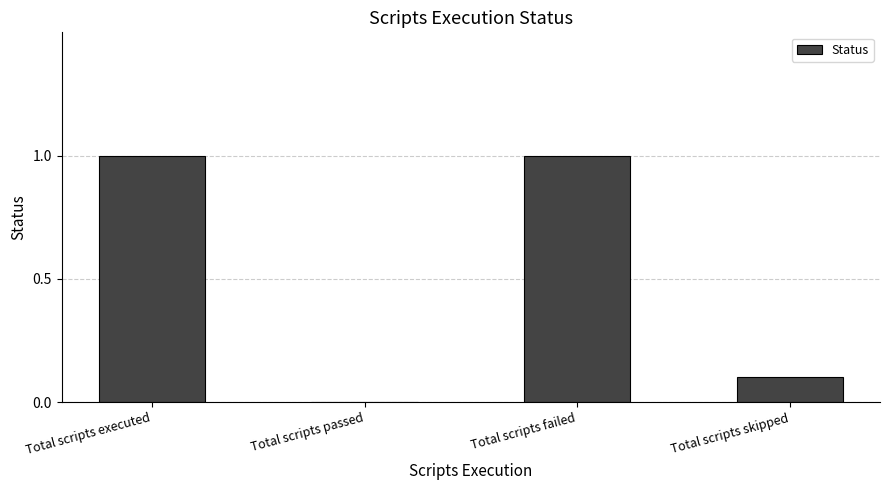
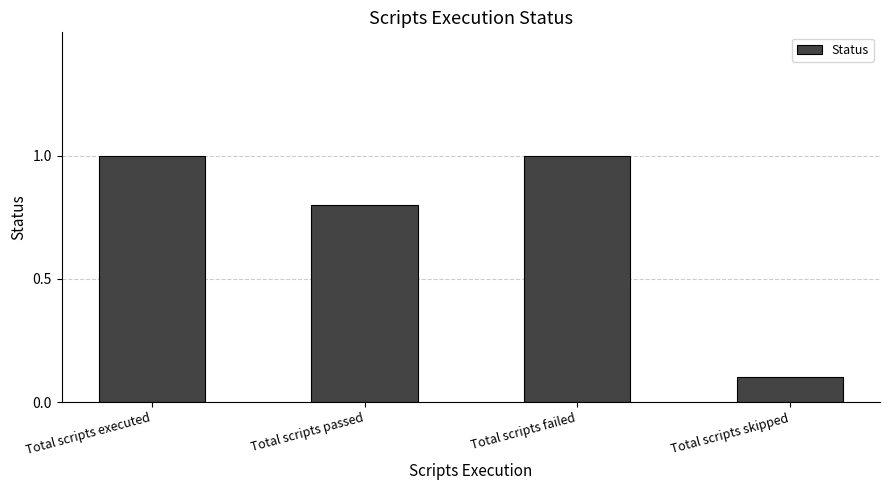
  {
    "Total scripts executed": 1.0,
-   "Total scripts passed": 0.0,
+   "Total scripts passed": 0.8,
    "Total scripts failed": 1.0,
    "Total scripts skipped": 0.1
  }
